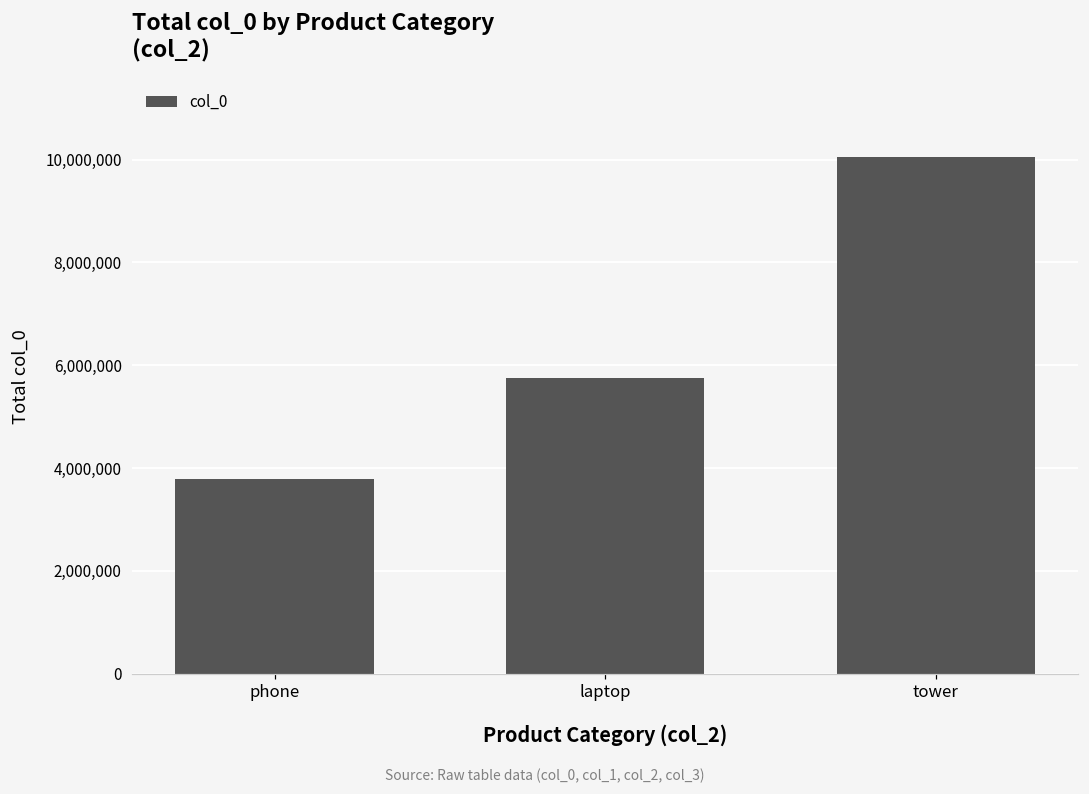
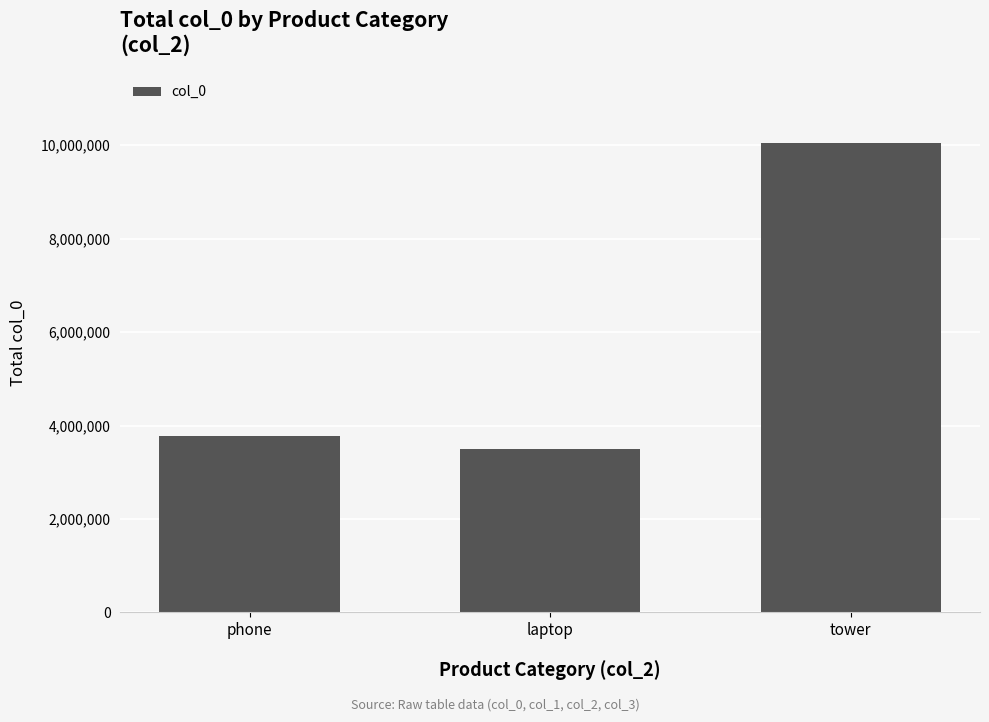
  {
    "phone": "3,800,000",
-   "laptop": "5,700,000",
+   "laptop": "3,500,000",
    "tower": "10,000,000"
  }
